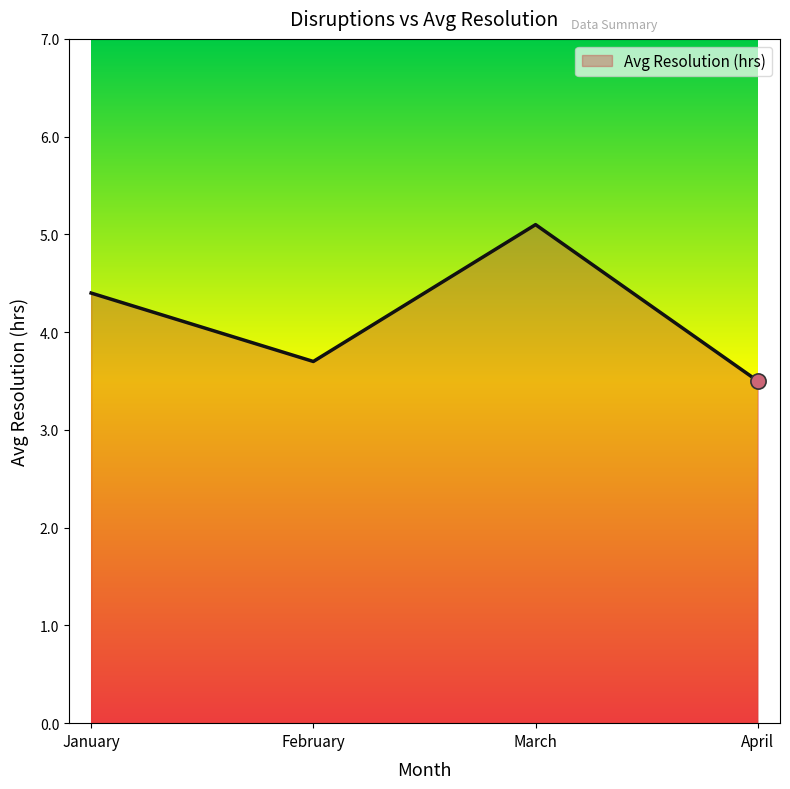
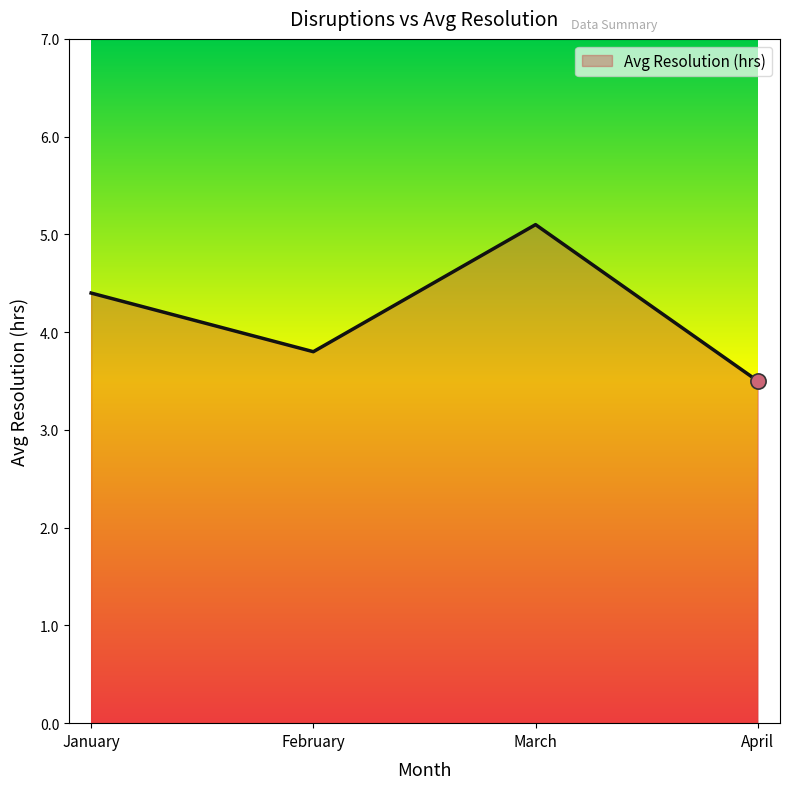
  {
    "Avg Resolution (hrs)": {
      "January": 4.4,
-     "February": 3.7,
+     "February": 3.8,
      "March": 5.1
    }
  }
